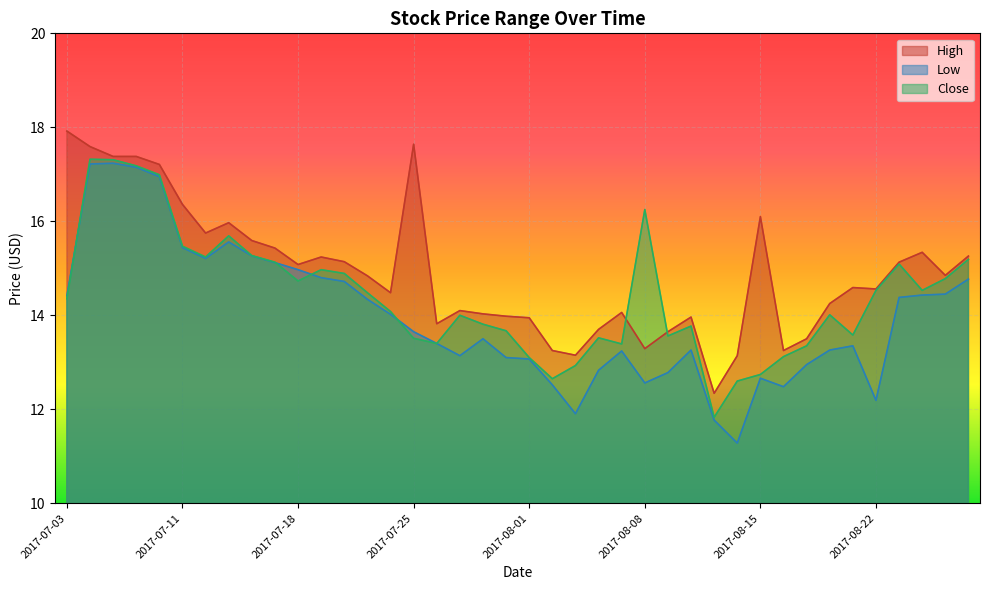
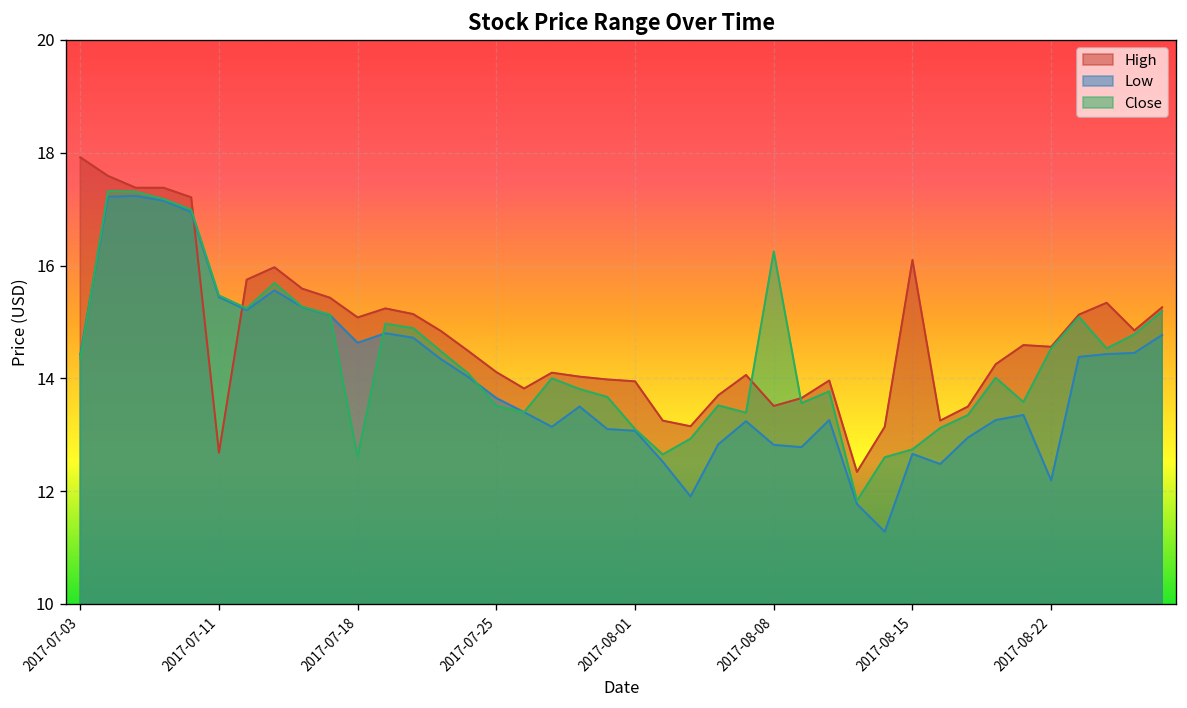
  {
    "High": {
      "2017-07-03": 17.9,
-     "2017-07-11": 16.4,
+     "2017-07-11": 12.7,
      "2017-07-18": 15.1,
-     "2017-07-25": 17.6,
+     "2017-07-25": 14.1,
      "2017-08-01": 13.9,
-     "2017-08-08": 13.3,
+     "2017-08-08": 13.5,
      "2017-08-15": 16.1
    },
    "Low": {
      "2017-07-03": 14.4,
-     "2017-07-18": 15.0,
+     "2017-07-18": 14.6,
      "2017-07-25": 13.7,
-     "2017-08-08": 12.6,
+     "2017-08-08": 12.8,
      "2017-08-15": 12.7,
      "2017-08-22": 12.2
    },
    "Close": {
      "2017-07-03": 14.4,
-     "2017-07-18": 14.7,
+     "2017-07-18": 12.6,
      "2017-07-25": 13.5,
      "2017-08-08": 16.3,
      "2017-08-15": 12.7
    }
  }
